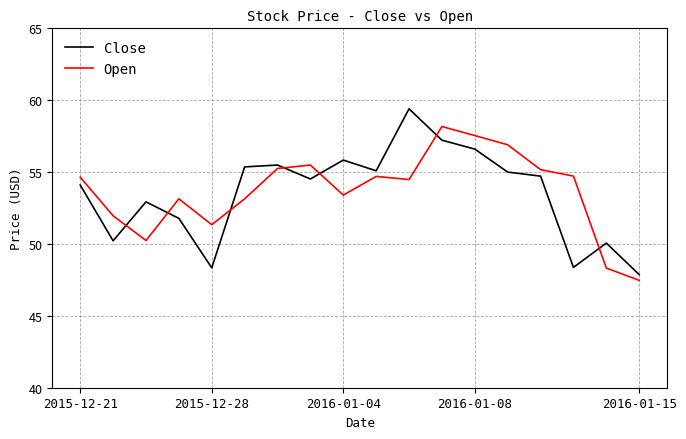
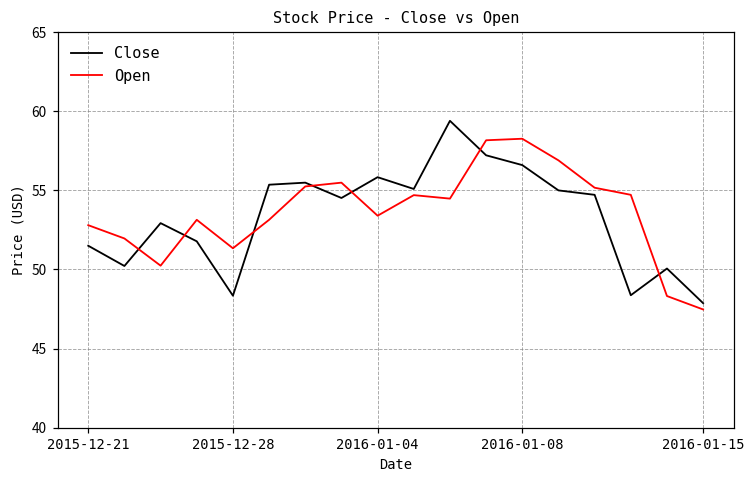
  {
    "Close": {
-     "2015-12-21": 54.1,
+     "2015-12-21": 51.5,
      "2015-12-28": 48.3,
      "2016-01-04": 55.8,
      "2016-01-08": 56.6,
      "2016-01-15": 47.9
    },
    "Open": {
-     "2015-12-21": 54.6,
+     "2015-12-21": 52.8,
      "2015-12-28": 51.3,
      "2016-01-04": 53.4,
-     "2016-01-08": 57.5,
+     "2016-01-08": 58.3,
      "2016-01-15": 47.5
    }
  }
